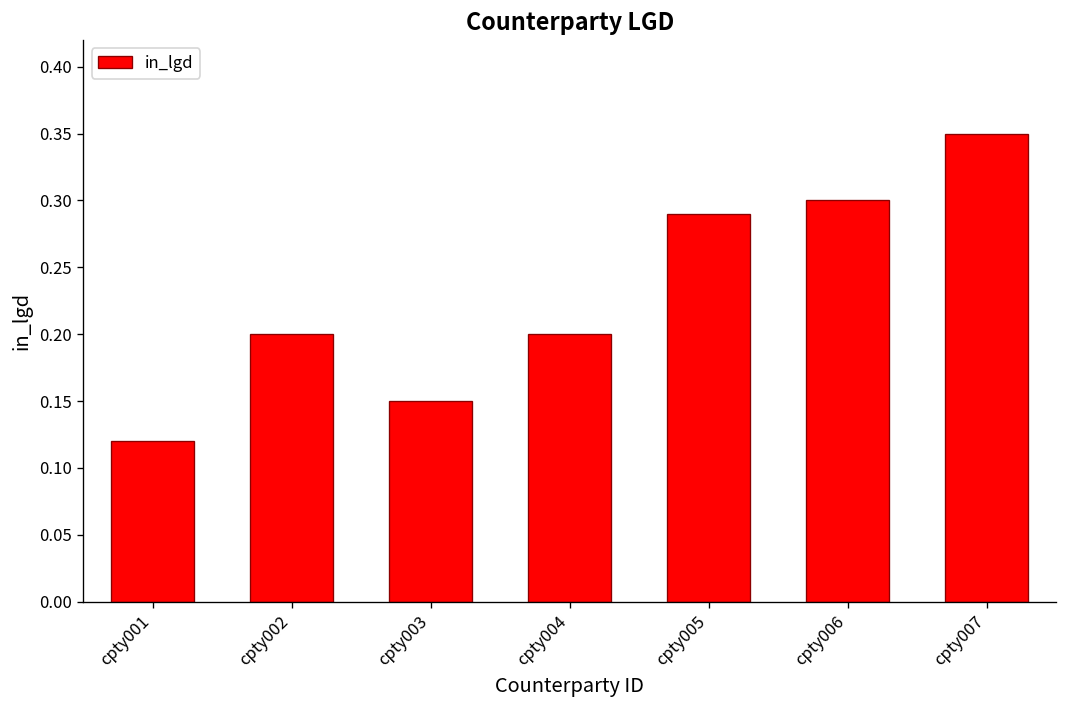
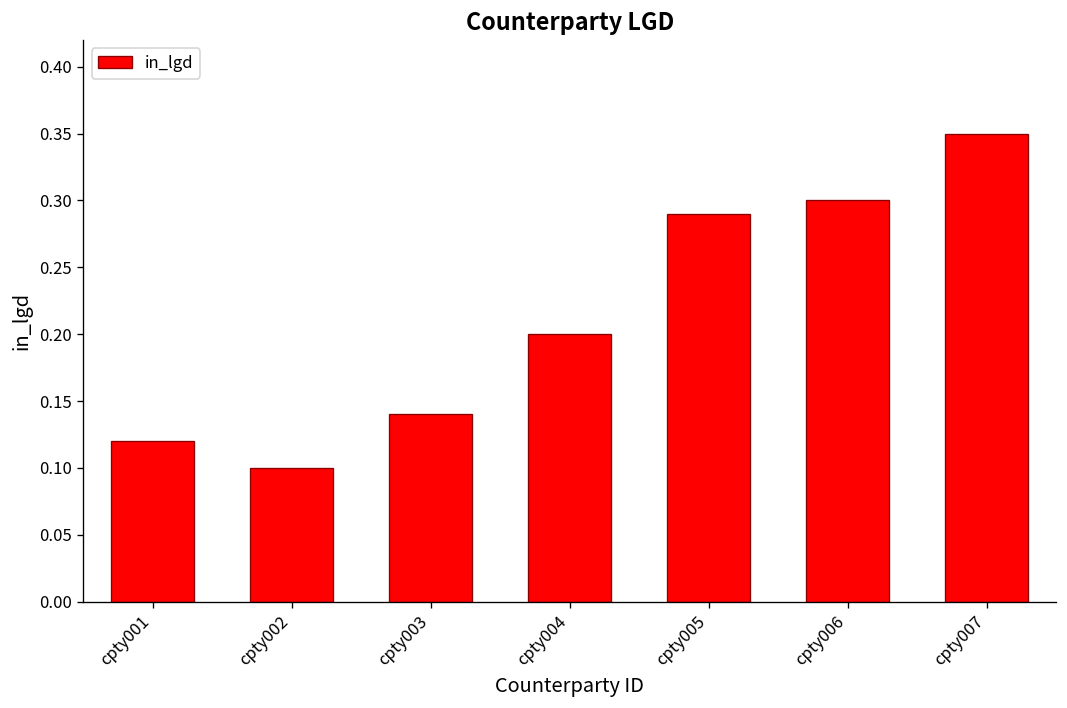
  {
    "cpty001": 0.12,
-   "cpty002": 0.2,
-   "cpty003": 0.15,
+   "cpty002": 0.1,
+   "cpty003": 0.14,
    "cpty004": 0.20,
    "cpty005": 0.29,
    "cpty006": 0.30,
    "cpty007": 0.35
  }
